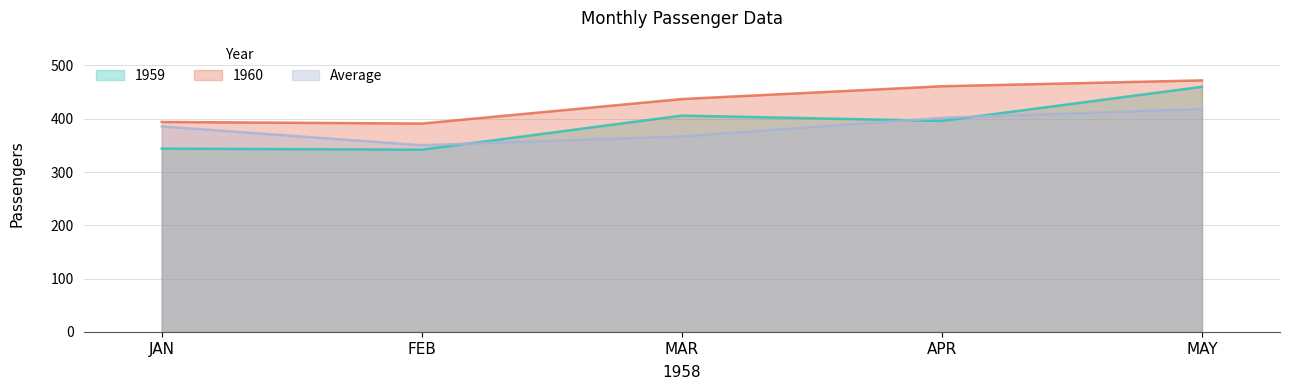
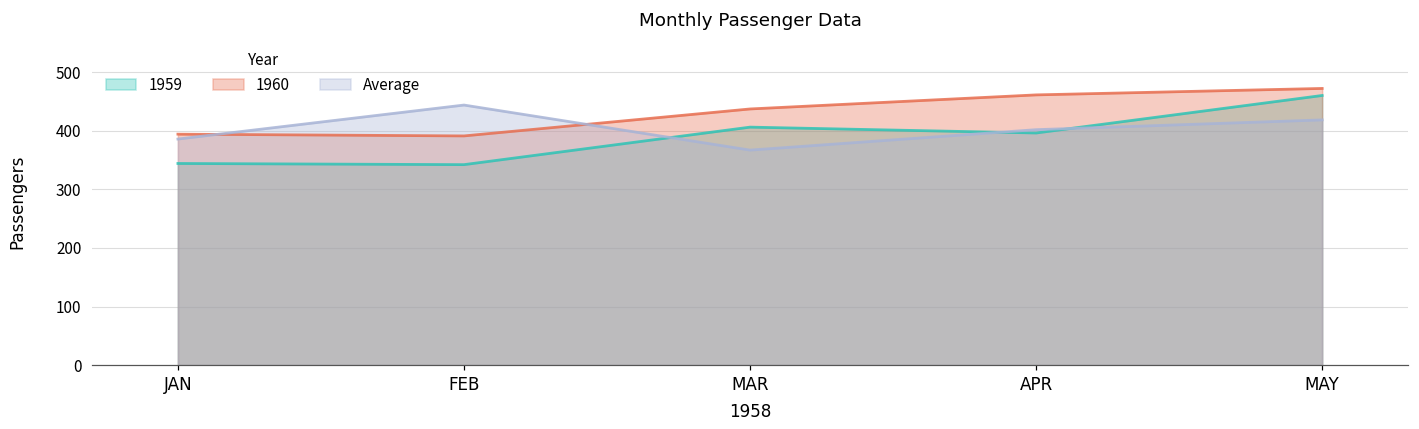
  {
    "1959": {
      "JAN": 340,
      "FEB": 340,
      "MAR": 410,
      "APR": 400,
      "MAY": 460
    },
    "1960": {
      "JAN": 390,
      "FEB": 390,
      "MAR": 440,
      "APR": 460,
      "MAY": 470
    },
    "Average": {
      "JAN": 390,
-     "FEB": 350,
+     "FEB": 440,
      "MAR": 370,
      "APR": 400,
      "MAY": 420
    }
  }
